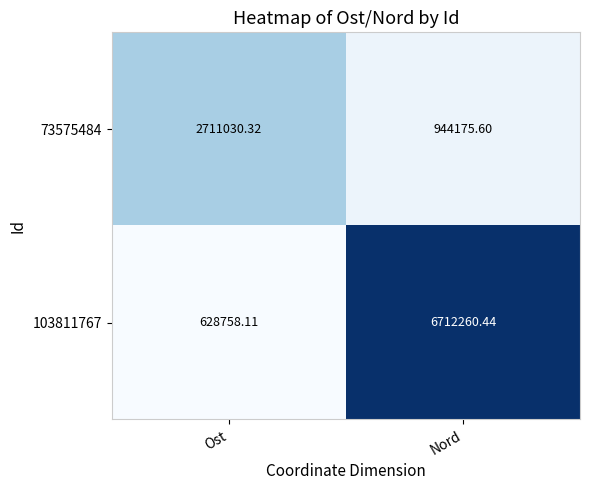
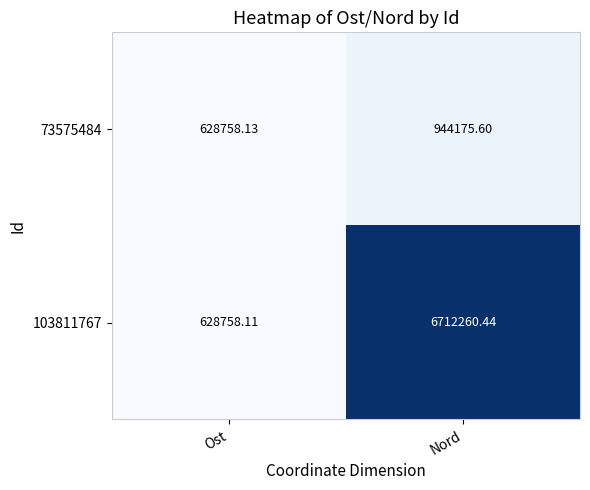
  {
    "73575484": {
-     "Ost": 2711030.32,
+     "Ost": 628758.13,
      "Nord": 944175.60
    },
    "103811767": {
      "Ost": 628758.11,
      "Nord": 6712260.44
    }
  }
